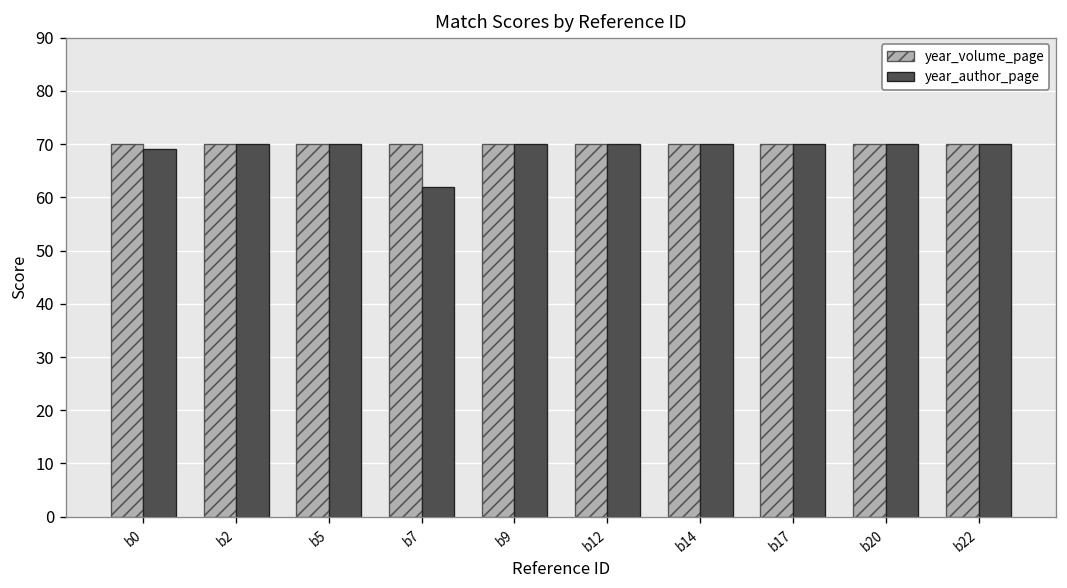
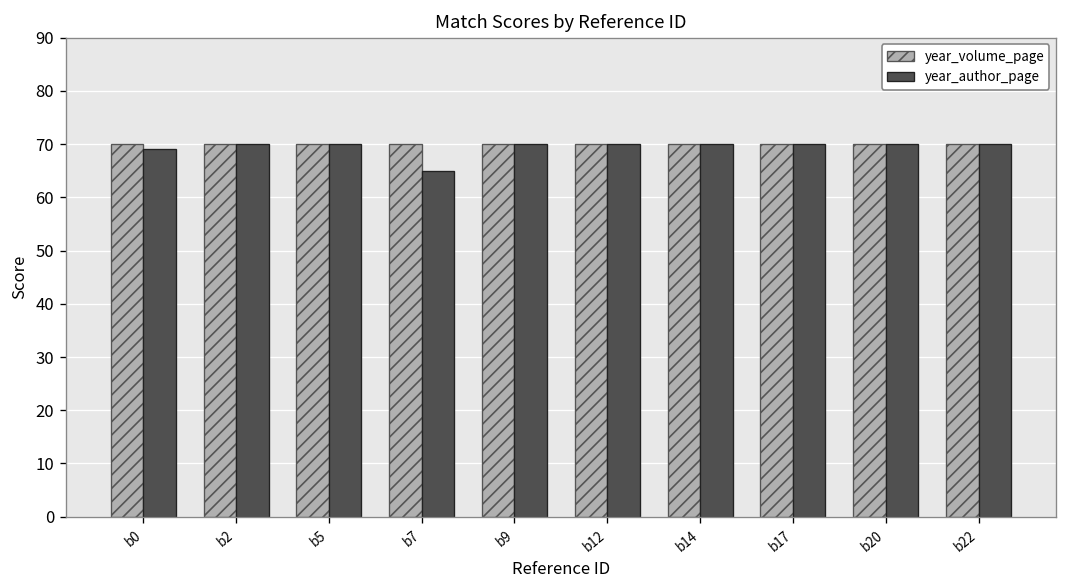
  {
    "year_volume_page": {
      "b0": 70,
      "b2": 70,
      "b5": 70,
      "b7": 70,
      "b9": 70,
      "b12": 70,
      "b14": 70,
      "b17": 70,
      "b20": 70,
      "b22": 70
    },
    "year_author_page": {
      "b0": 69,
      "b2": 70,
      "b5": 70,
-     "b7": 62,
+     "b7": 65,
      "b9": 70,
      "b12": 70,
      "b14": 70,
      "b17": 70,
      "b20": 70,
      "b22": 70
    }
  }
